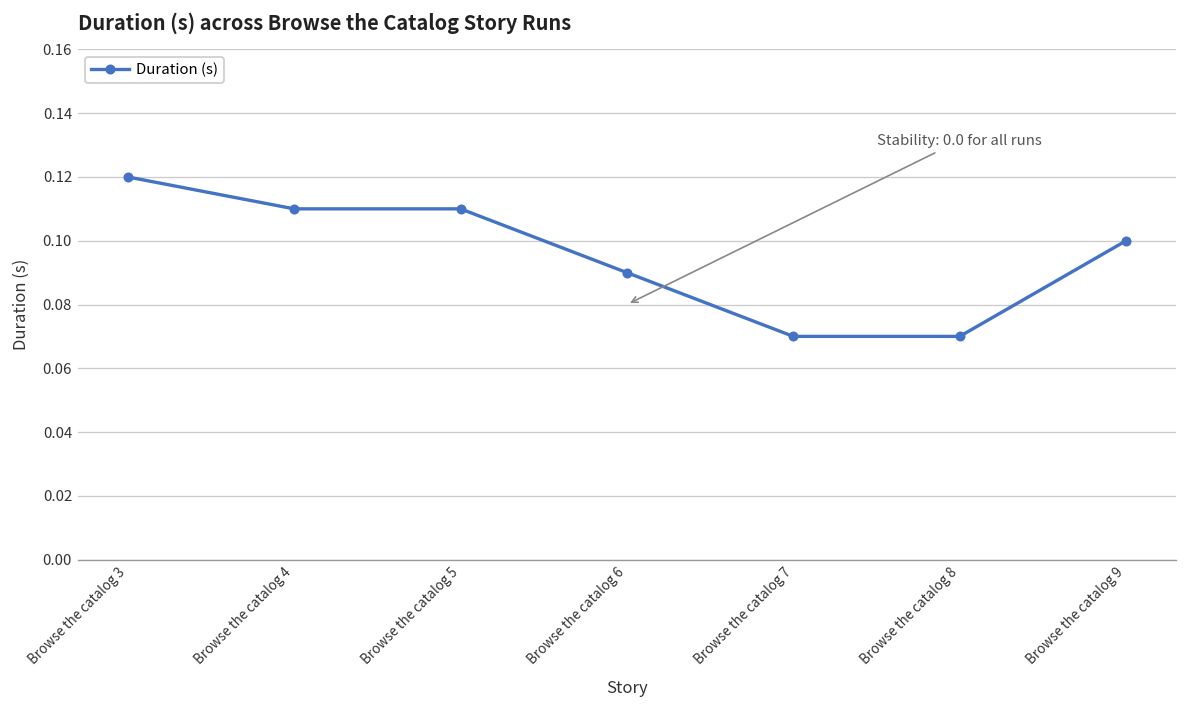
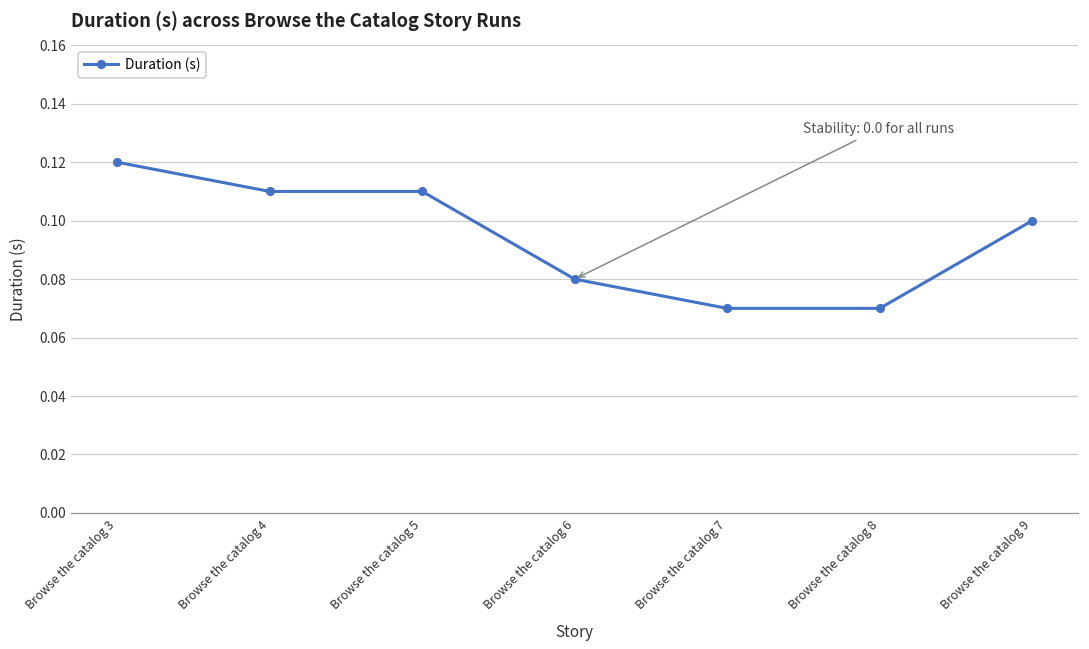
  {
    "Browse the catalog 3": 0.12,
    "Browse the catalog 4": 0.11,
    "Browse the catalog 5": 0.11,
-   "Browse the catalog 6": 0.09,
+   "Browse the catalog 6": 0.08,
    "Browse the catalog 7": 0.07,
    "Browse the catalog 8": 0.07,
    "Browse the catalog 9": 0.10
  }
